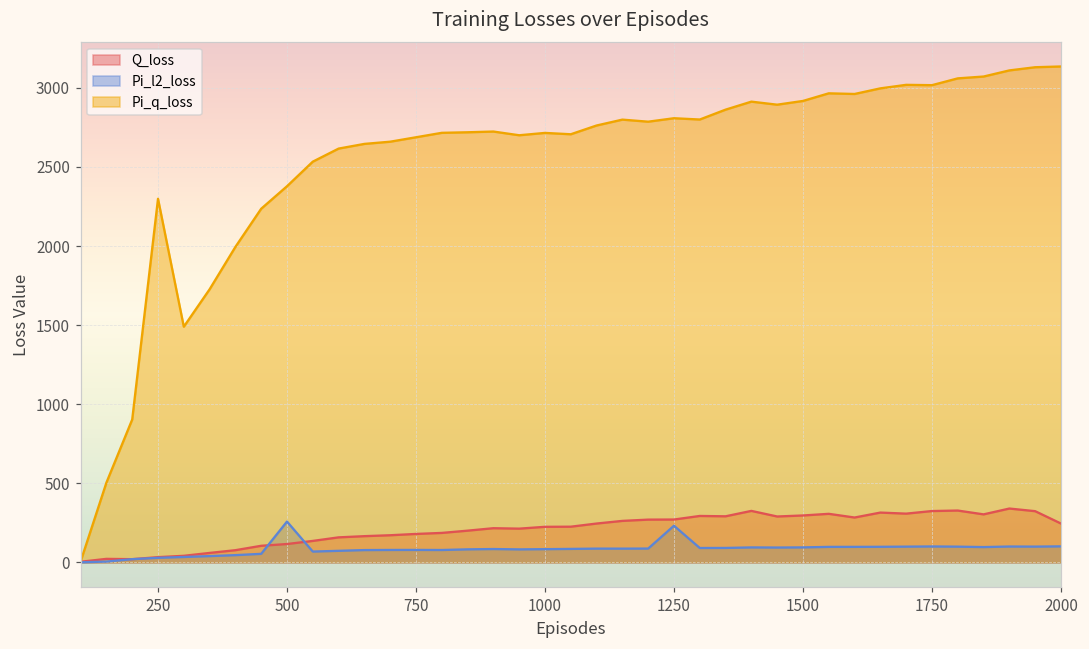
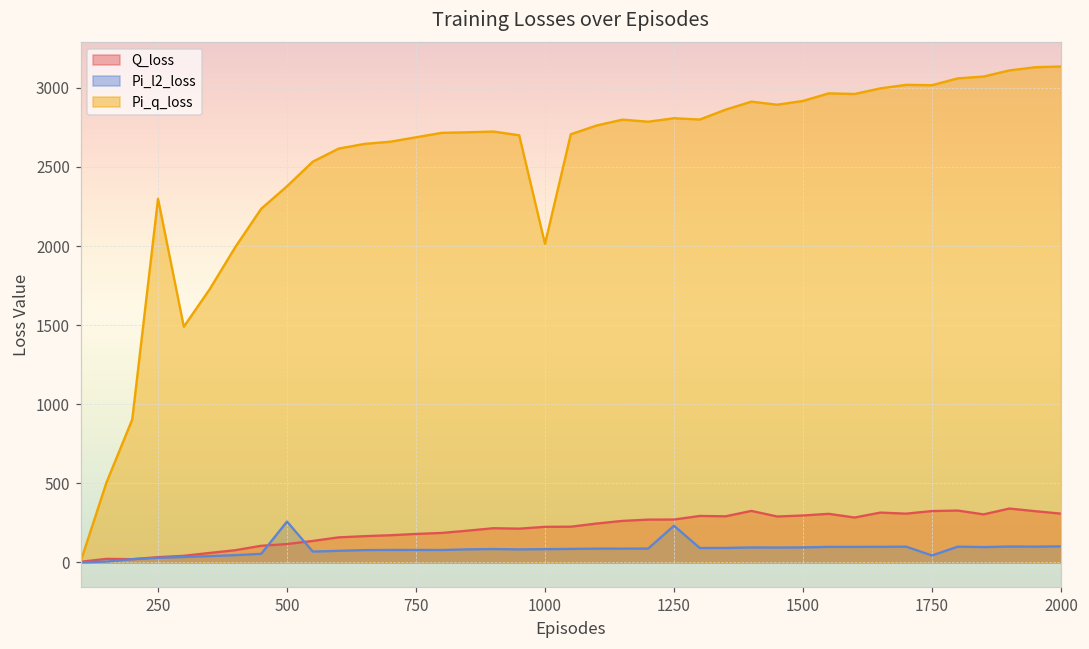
  {
    "Q_loss": {
      "500": 120,
      "750": 180,
      "1000": 220,
      "1250": 270,
      "1500": 300,
      "1750": 320,
-     "2000": 250
+     "2000": 310
    },
    "Pi_l2_loss": {
      "500": 260,
      "750": 80,
      "1000": 80,
      "1250": 230,
      "1500": 90,
-     "1750": 100,
+     "1750": 40,
      "2000": 100
    },
    "Pi_q_loss": {
      "250": 2300,
      "500": 2380,
      "750": 2690,
-     "1000": 2720,
+     "1000": 2010,
      "1250": 2810,
      "1500": 2920,
      "1750": 3020,
      "2000": 3140
    }
  }
